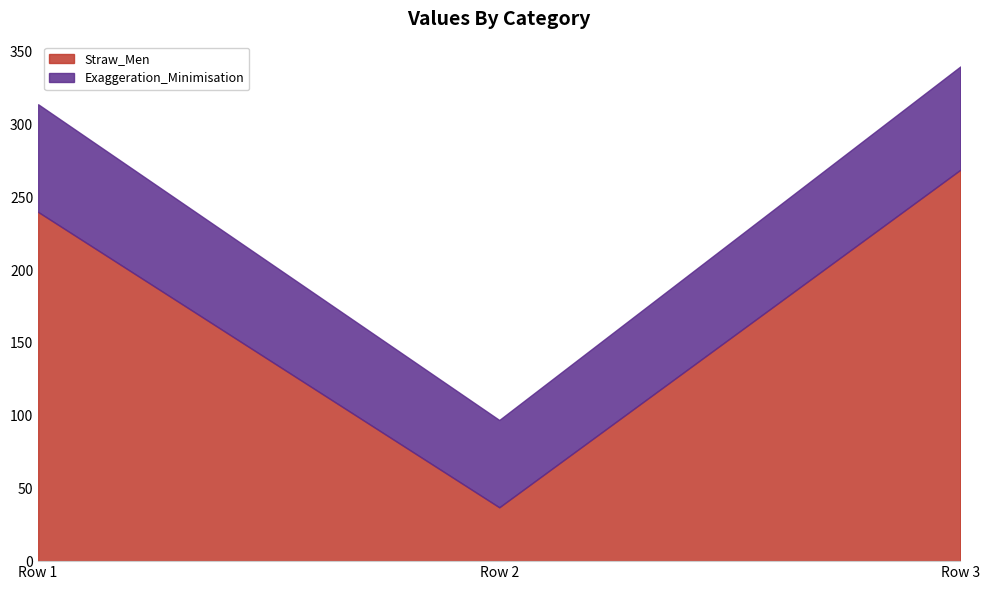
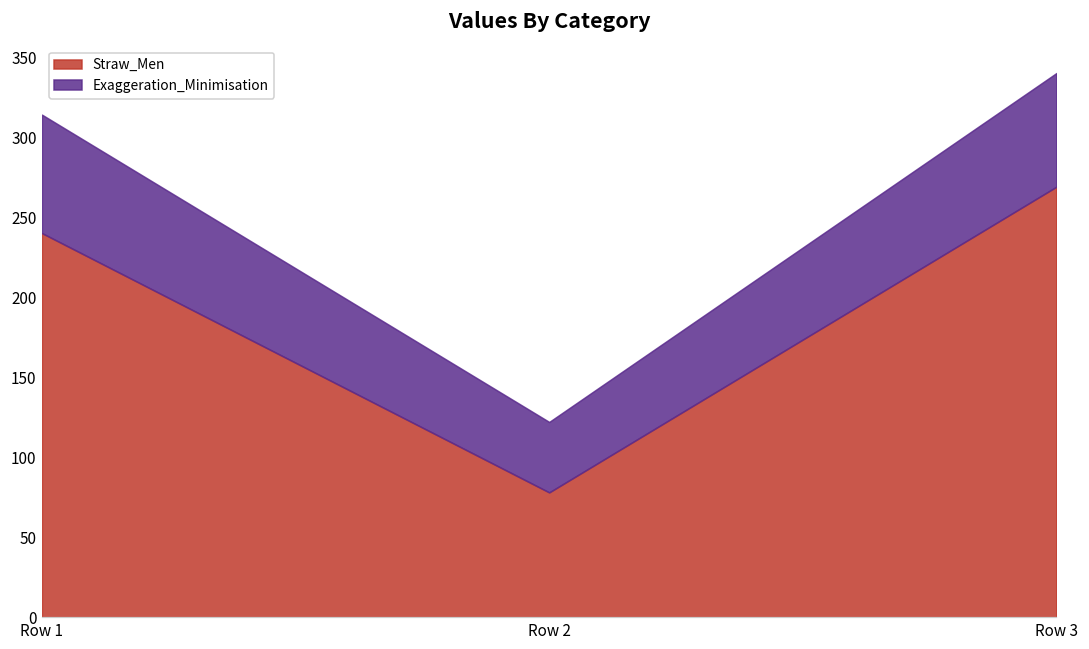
  {
    "Straw_Men": {
      "Row 1": 240,
-     "Row 2": 37,
+     "Row 2": 78,
      "Row 3": 269
    },
    "Exaggeration_Minimisation": {
      "Row 1": 74,
-     "Row 2": 60,
+     "Row 2": 44,
      "Row 3": 71
    }
  }
